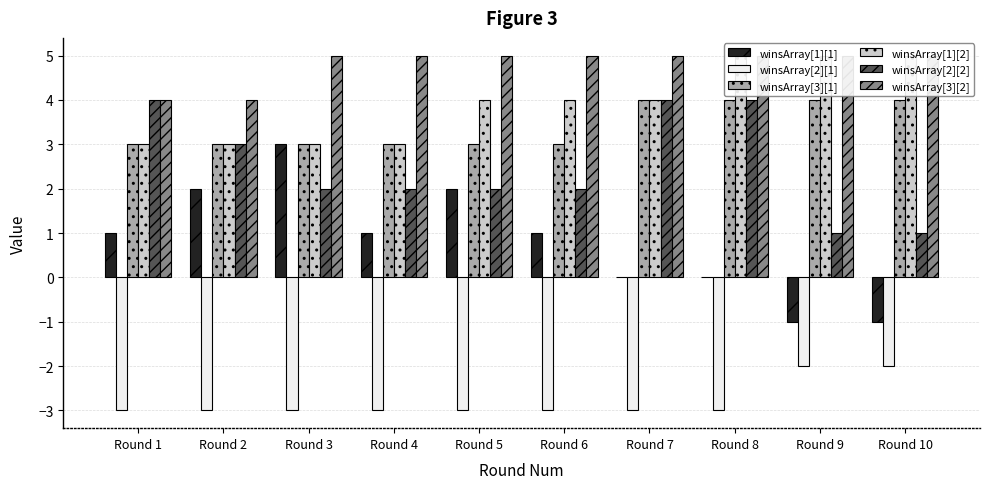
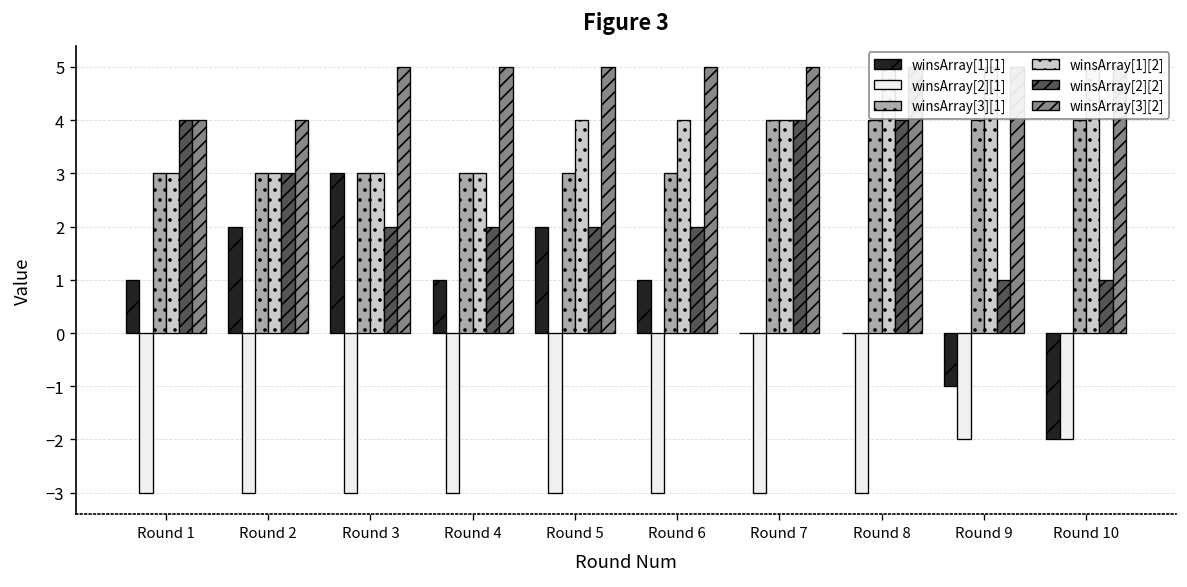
  {
    "winsArray[1][1]": {
      "Round 1": 1,
      "Round 2": 2,
      "Round 3": 3,
      "Round 4": 1,
      "Round 5": 2,
      "Round 6": 1,
      "Round 7": 0,
      "Round 8": 0,
      "Round 9": -1,
-     "Round 10": -1
+     "Round 10": -2
    },
    "winsArray[2][1]": {
      "Round 1": -3,
      "Round 2": -3,
      "Round 3": -3,
      "Round 4": -3,
      "Round 5": -3,
      "Round 6": -3,
      "Round 7": -3,
      "Round 8": -3,
      "Round 9": -2,
      "Round 10": -2
    },
    "winsArray[2][2]": {
      "Round 1": 4,
      "Round 2": 3,
      "Round 3": 2,
      "Round 4": 2,
      "Round 5": 2,
      "Round 6": 2,
      "Round 7": 4,
      "Round 8": 4,
      "Round 9": 1,
      "Round 10": 1
    }
  }
